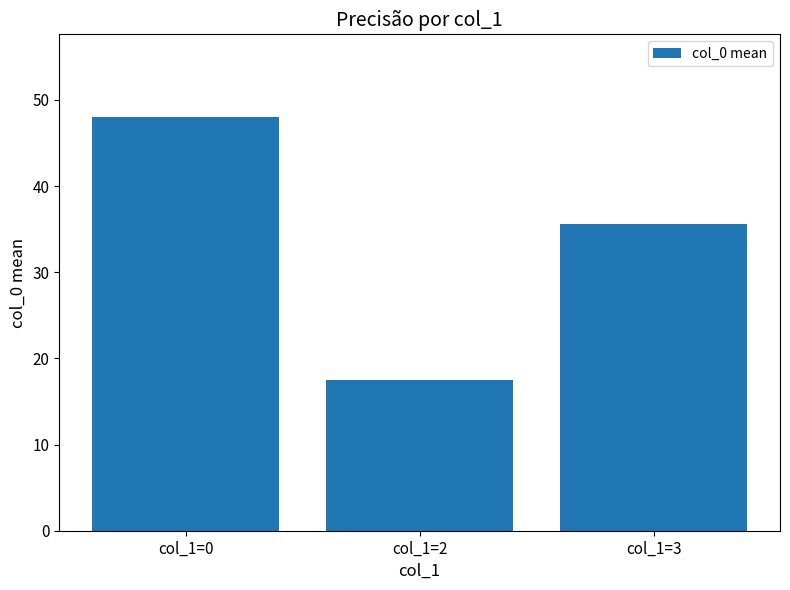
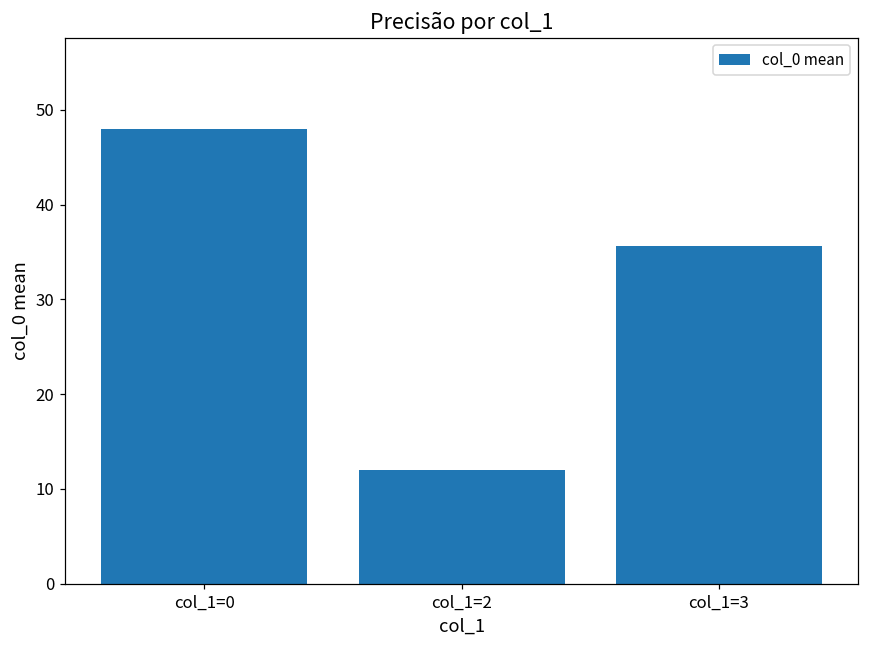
  {
    "col_1=0": 48,
-   "col_1=2": 18,
+   "col_1=2": 12,
    "col_1=3": 36
  }
